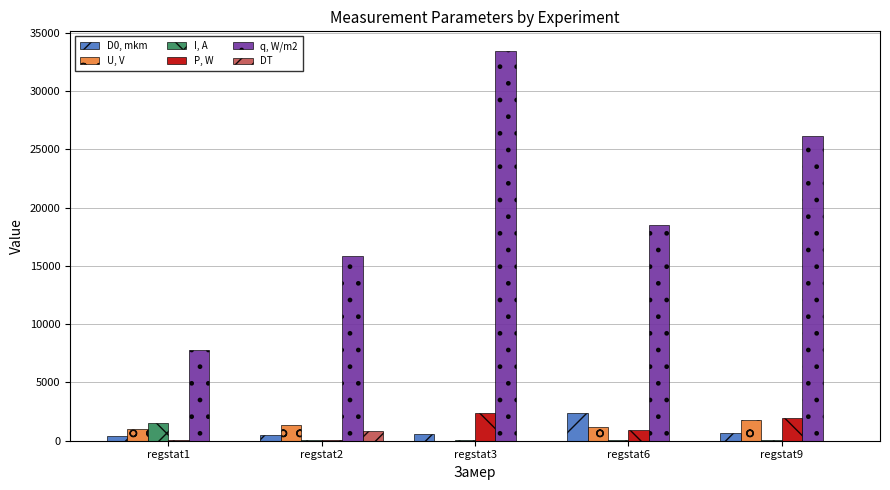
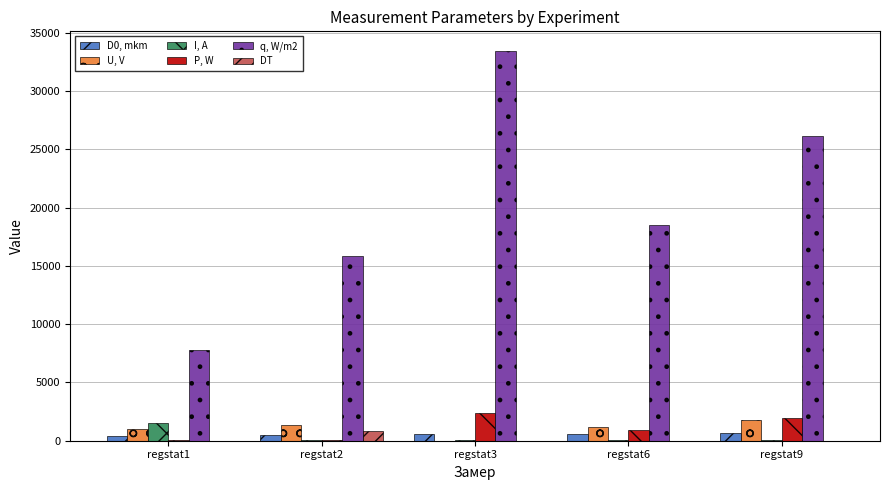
  {
    "D0, mkm": {
      "regstat1": 400,
      "regstat2": 500,
      "regstat3": 600,
-     "regstat6": 2400,
+     "regstat6": 500,
      "regstat9": 600
    },
    "U, V": {
      "regstat1": 1000,
      "regstat2": 1300,
      "regstat6": 1200,
      "regstat9": 1700
    },
    "I, A": {
      "regstat1": 1600
    },
    "P, W": {
      "regstat3": 2300,
      "regstat6": 900,
      "regstat9": 2000
    },
    "q, W/m2": {
      "regstat1": 7800,
      "regstat2": 15900,
      "regstat3": 33500,
      "regstat6": 18500,
      "regstat9": 26200
    },
    "DT": {
      "regstat2": 800
    }
  }
